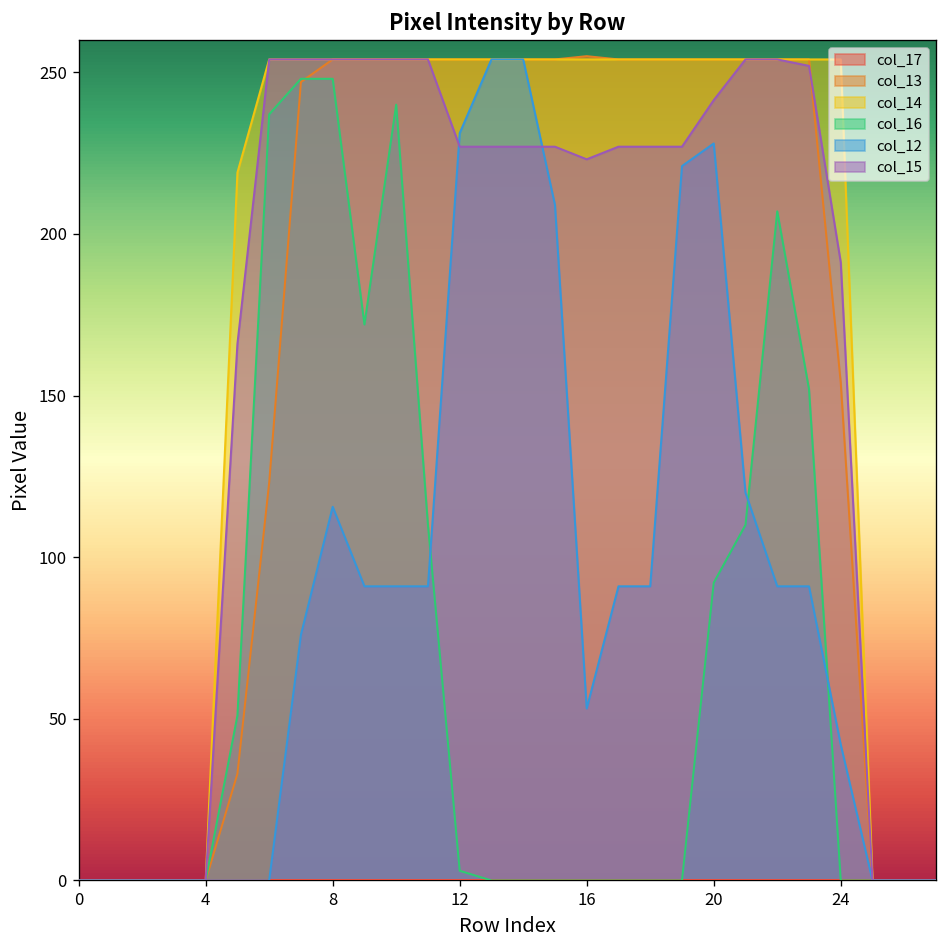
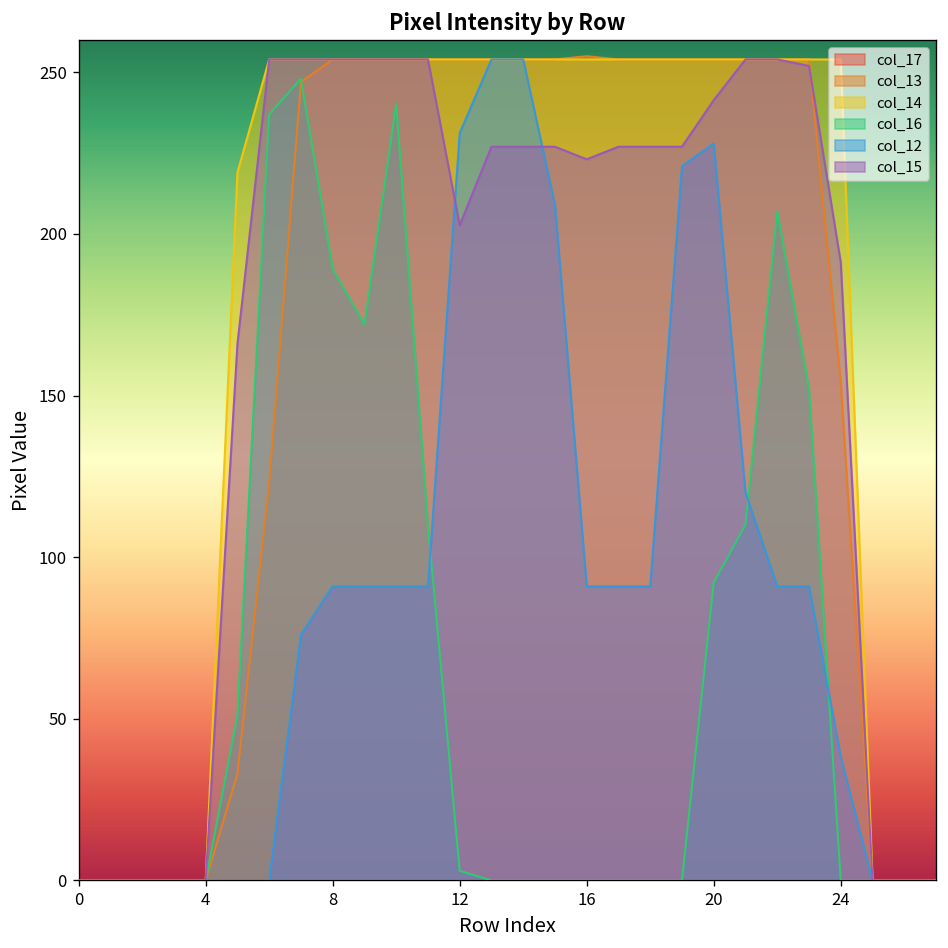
  {
    "col_16": {
-     "8": 248,
+     "8": 189,
      "12": 3,
      "20": 92
    },
    "col_12": {
-     "8": 116,
+     "8": 91,
      "12": 231,
-     "16": 53,
+     "16": 91,
      "20": 228,
-     "24": 42
+     "24": 38
    },
    "col_15": {
-     "12": 227,
+     "12": 203,
      "16": 223,
      "20": 241,
      "24": 191
    }
  }
